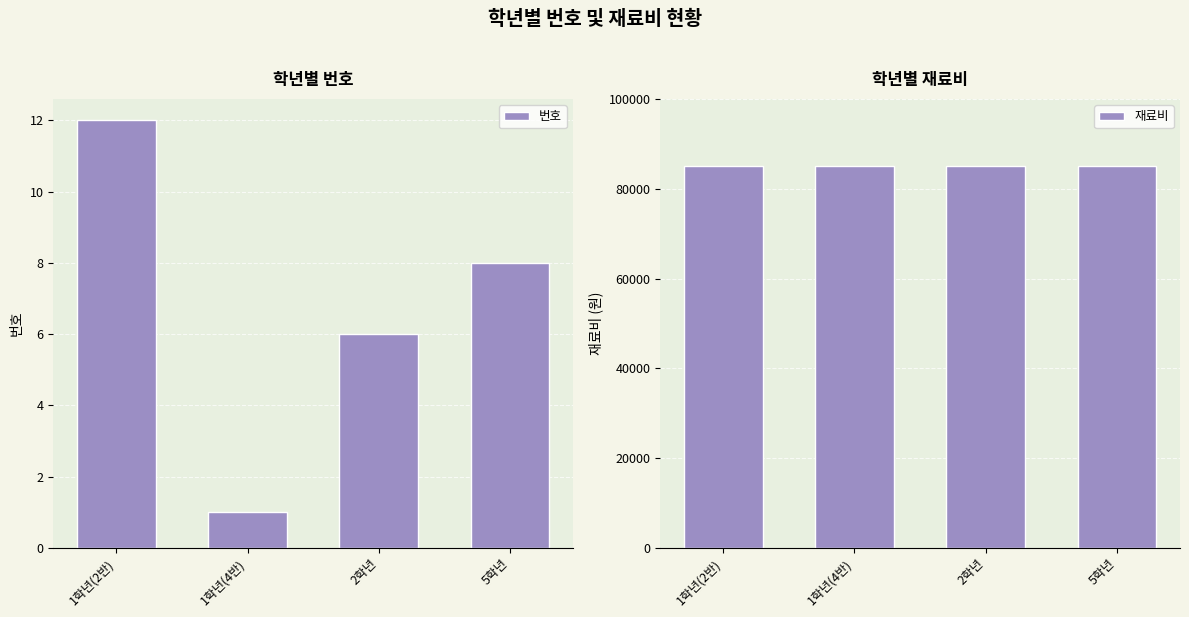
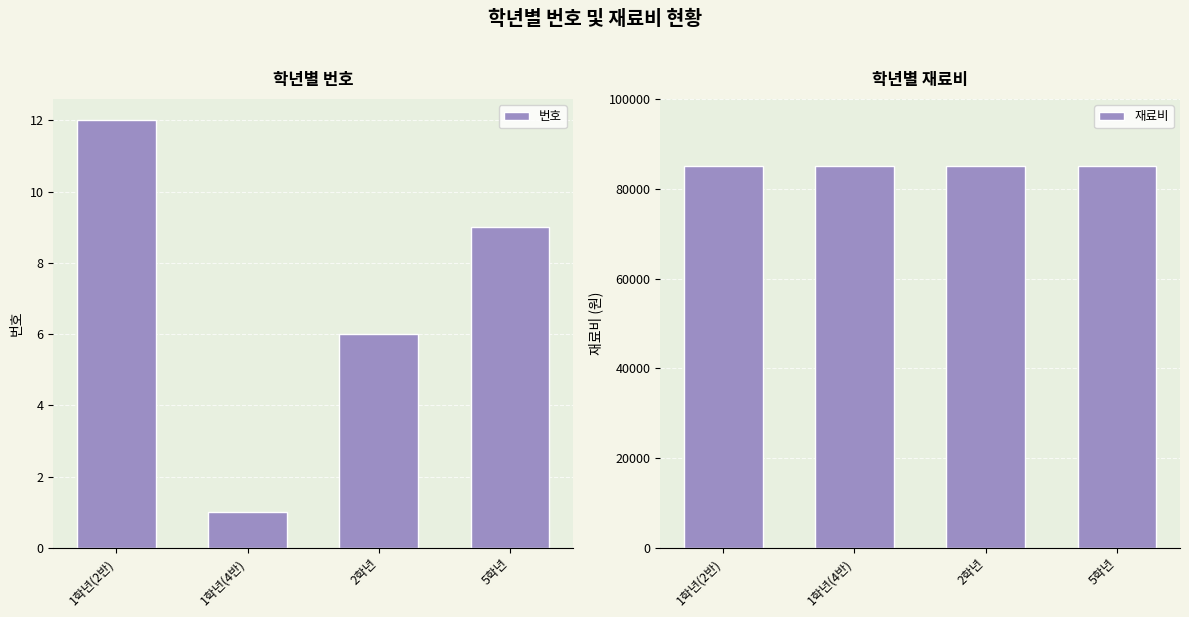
  {
    "학년별 번호": {
      "1학년(2반)": 12,
      "1학년(4반)": 1,
      "2학년": 6,
-     "5학년": 8
+     "5학년": 9
    },
    "학년별 재료비": {
      "1학년(2반)": 85000,
      "1학년(4반)": 85000,
      "2학년": 85000,
      "5학년": 85000
    }
  }
